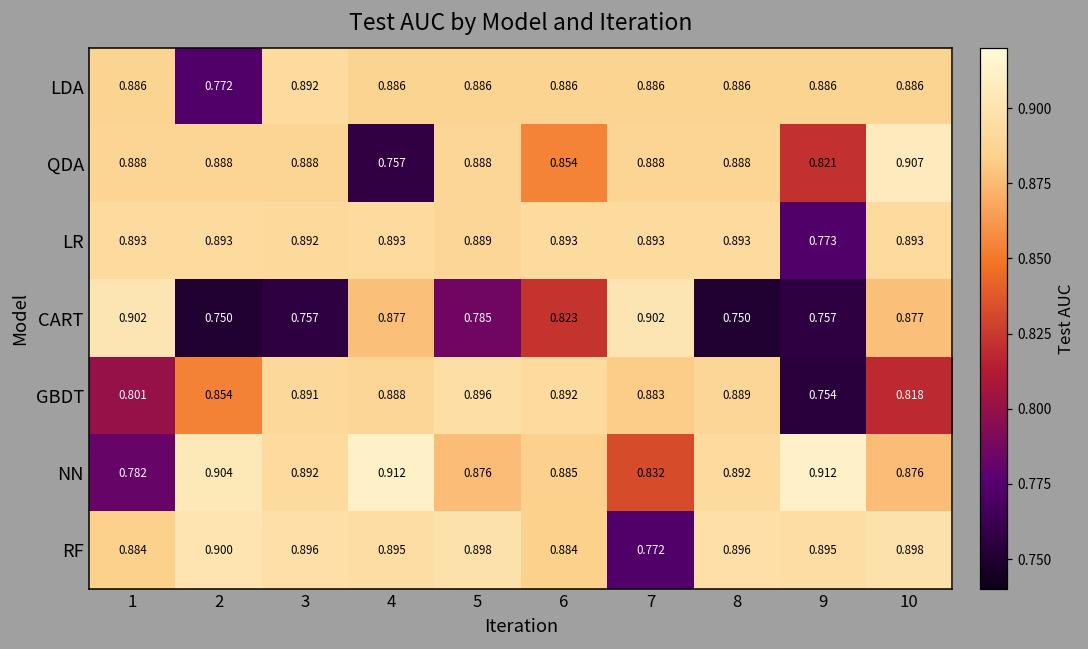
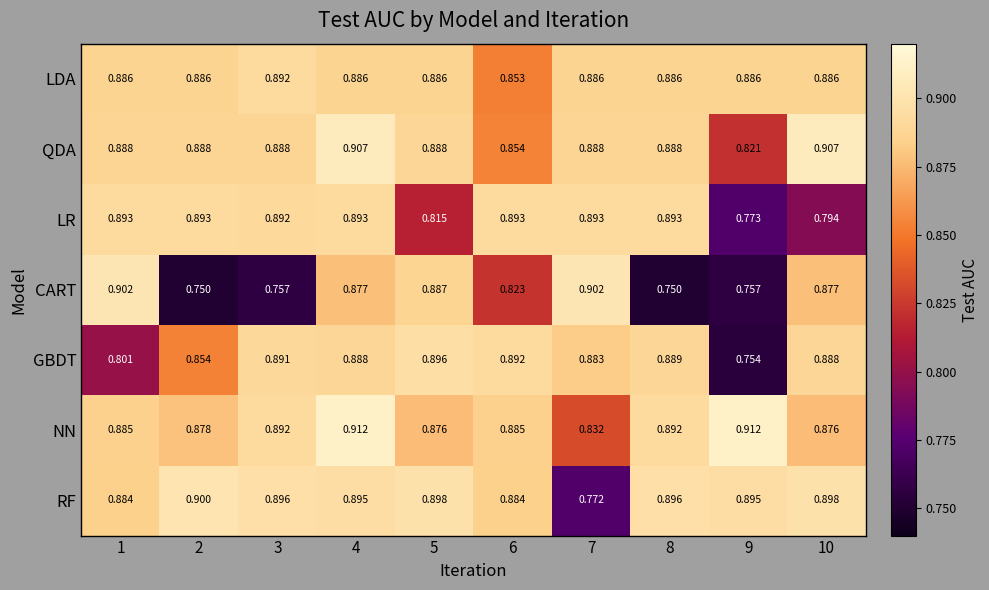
  {
    "LDA": {
      "1": 0.886,
-     "2": 0.772,
+     "2": 0.886,
      "3": 0.892,
      "4": 0.886,
      "5": 0.886,
-     "6": 0.886,
+     "6": 0.853,
      "7": 0.886,
      "8": 0.886,
      "9": 0.886,
      "10": 0.886
    },
    "QDA": {
      "1": 0.888,
      "2": 0.888,
      "3": 0.888,
-     "4": 0.757,
+     "4": 0.907,
      "5": 0.888,
      "6": 0.854,
      "7": 0.888,
      "8": 0.888,
      "9": 0.821,
      "10": 0.907
    },
    "LR": {
      "1": 0.893,
      "2": 0.893,
      "3": 0.892,
      "4": 0.893,
-     "5": 0.889,
+     "5": 0.815,
      "6": 0.893,
      "7": 0.893,
      "8": 0.893,
      "9": 0.773,
-     "10": 0.893
+     "10": 0.794
    },
    "CART": {
      "1": 0.902,
      "2": 0.750,
      "3": 0.757,
      "4": 0.877,
-     "5": 0.785,
+     "5": 0.887,
      "6": 0.823,
      "7": 0.902,
      "8": 0.750,
      "9": 0.757,
      "10": 0.877
    },
    "GBDT": {
      "1": 0.801,
      "2": 0.854,
      "3": 0.891,
      "4": 0.888,
      "5": 0.896,
      "6": 0.892,
      "7": 0.883,
      "8": 0.889,
      "9": 0.754,
-     "10": 0.818
+     "10": 0.888
    },
    "NN": {
-     "1": 0.782,
-     "2": 0.904,
+     "1": 0.885,
+     "2": 0.878,
      "3": 0.892,
      "4": 0.912,
      "5": 0.876,
      "6": 0.885,
      "7": 0.832,
      "8": 0.892,
      "9": 0.912,
      "10": 0.876
    },
    "RF": {
      "1": 0.884,
      "2": 0.900,
      "3": 0.896,
      "4": 0.895,
      "5": 0.898,
      "6": 0.884,
      "7": 0.772,
      "8": 0.896,
      "9": 0.895,
      "10": 0.898
    }
  }
